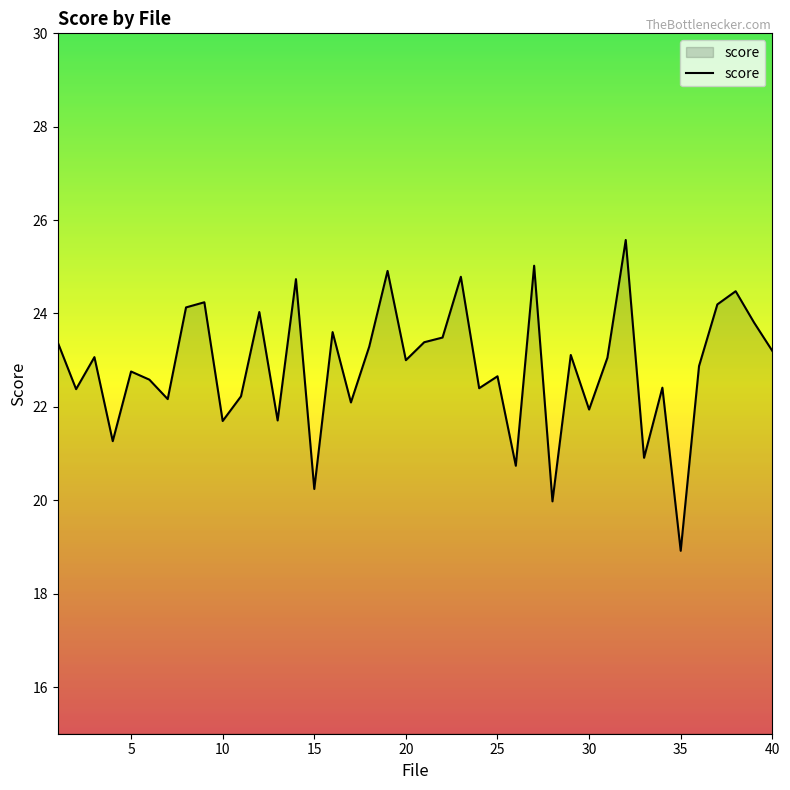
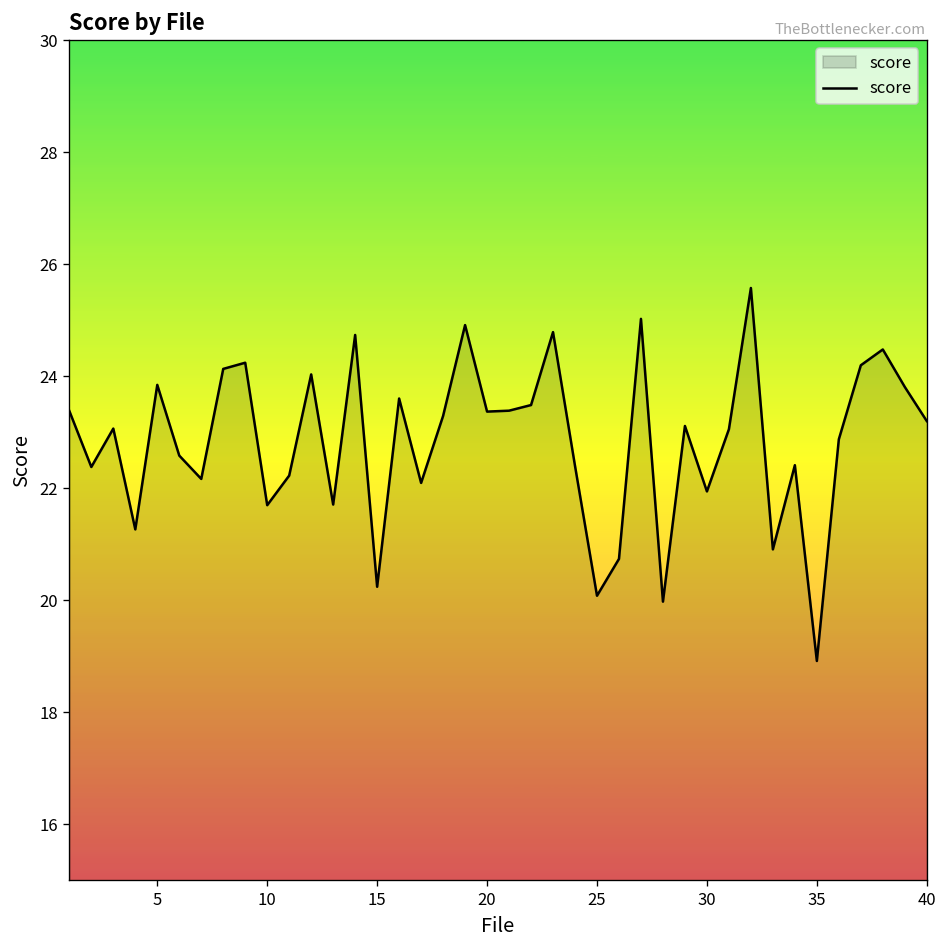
  {
-   "5": 22.8,
+   "5": 23.8,
    "10": 21.7,
    "15": 20.2,
-   "20": 23.0,
-   "25": 22.7,
+   "20": 23.4,
+   "25": 20.1,
    "30": 21.9,
    "35": 18.9,
    "40": 23.2
  }
